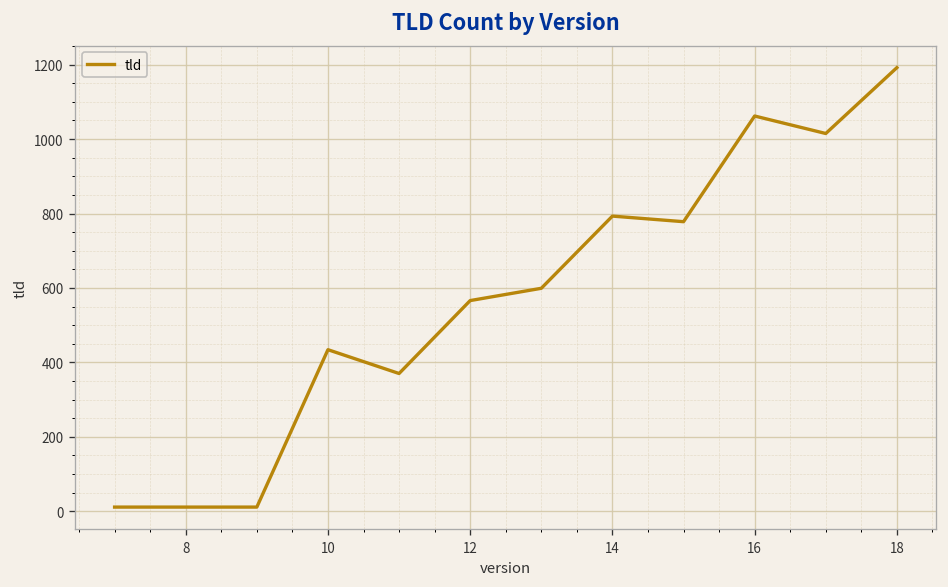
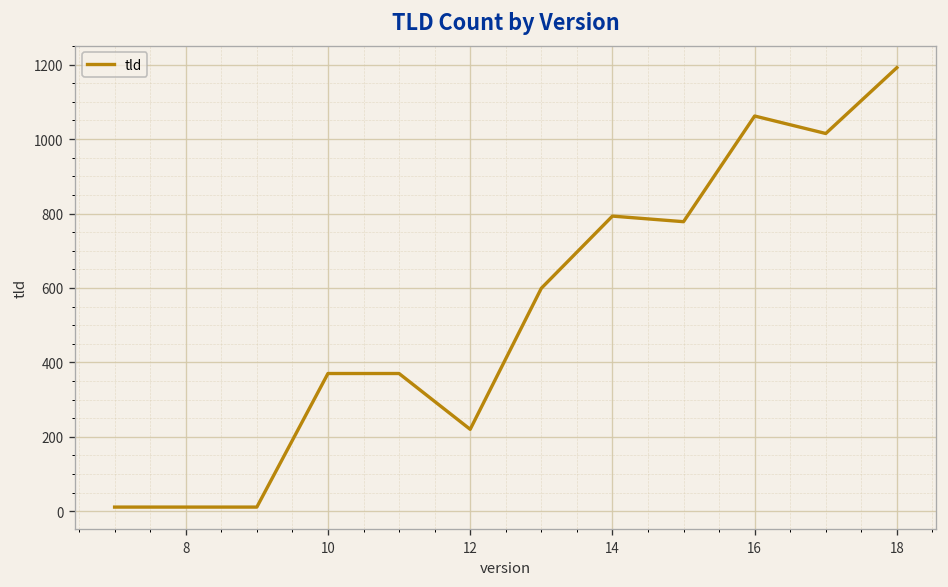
  {
    "8": 10,
-   "10": 430,
-   "12": 570,
+   "10": 370,
+   "12": 220,
    "14": 790,
    "16": 1060,
    "18": 1190
  }
